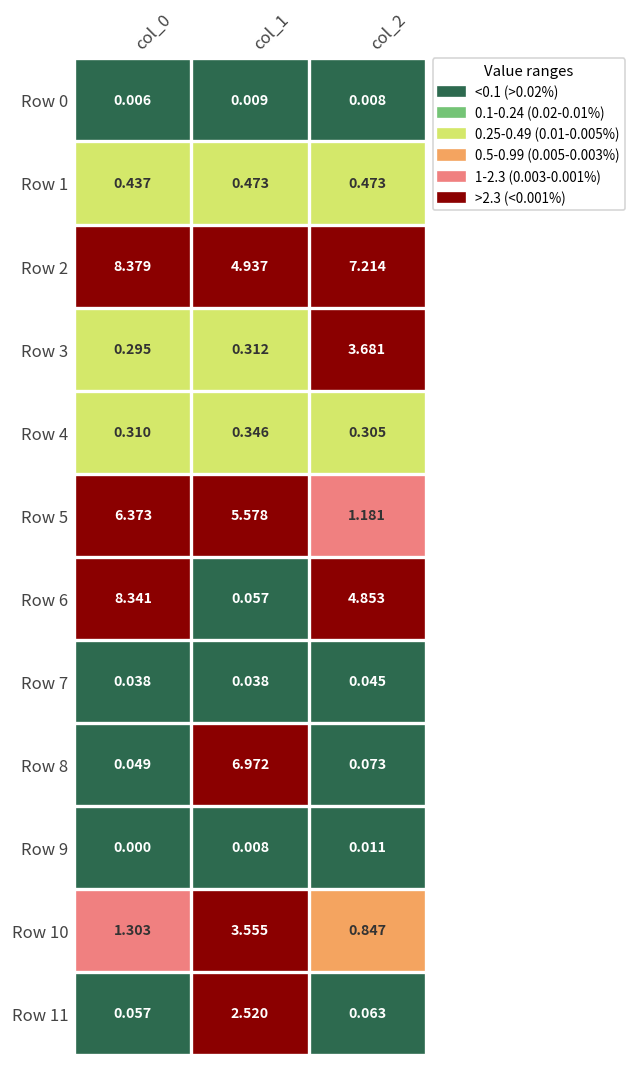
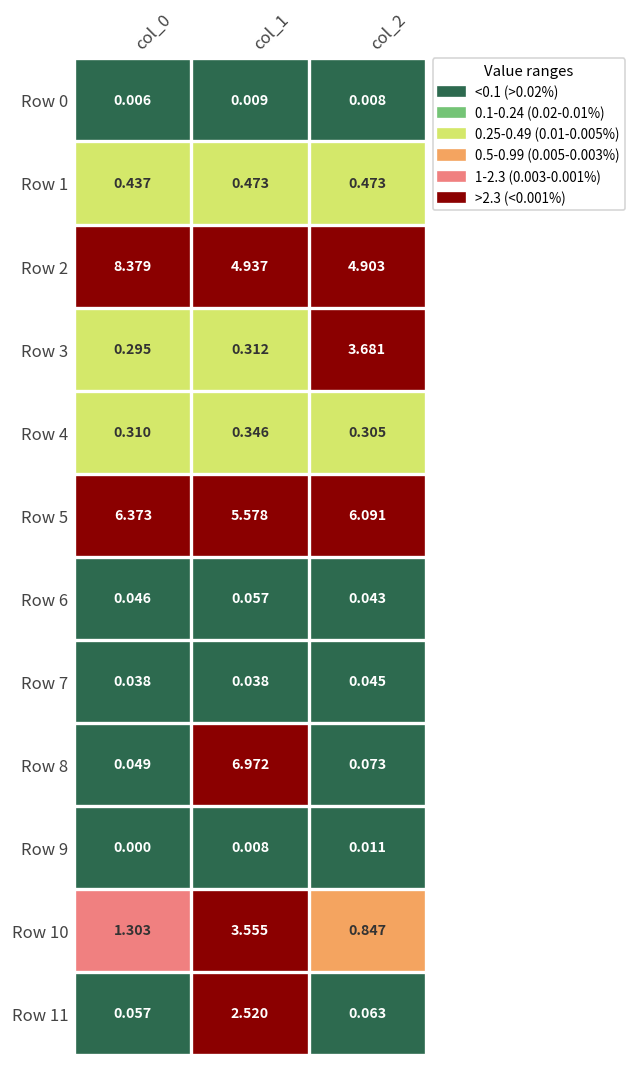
  {
    "Row 0": {
      "col_0": 0.006,
      "col_1": 0.009,
      "col_2": 0.008
    },
    "Row 1": {
      "col_0": 0.437,
      "col_1": 0.473,
      "col_2": 0.473
    },
    "Row 2": {
      "col_0": 8.379,
      "col_1": 4.937,
-     "col_2": 7.214
+     "col_2": 4.903
    },
    "Row 3": {
      "col_0": 0.295,
      "col_1": 0.312,
      "col_2": 3.681
    },
    "Row 4": {
      "col_0": 0.310,
      "col_1": 0.346,
      "col_2": 0.305
    },
    "Row 5": {
      "col_0": 6.373,
      "col_1": 5.578,
-     "col_2": 1.181
+     "col_2": 6.091
    },
    "Row 6": {
-     "col_0": 8.341,
+     "col_0": 0.046,
      "col_1": 0.057,
-     "col_2": 4.853
+     "col_2": 0.043
    },
    "Row 7": {
      "col_0": 0.038,
      "col_1": 0.038,
      "col_2": 0.045
    },
    "Row 8": {
      "col_0": 0.049,
      "col_1": 6.972,
      "col_2": 0.073
    },
    "Row 9": {
      "col_0": 0.000,
      "col_1": 0.008,
      "col_2": 0.011
    },
    "Row 10": {
      "col_0": 1.303,
      "col_1": 3.555,
      "col_2": 0.847
    },
    "Row 11": {
      "col_0": 0.057,
      "col_1": 2.520,
      "col_2": 0.063
    }
  }
